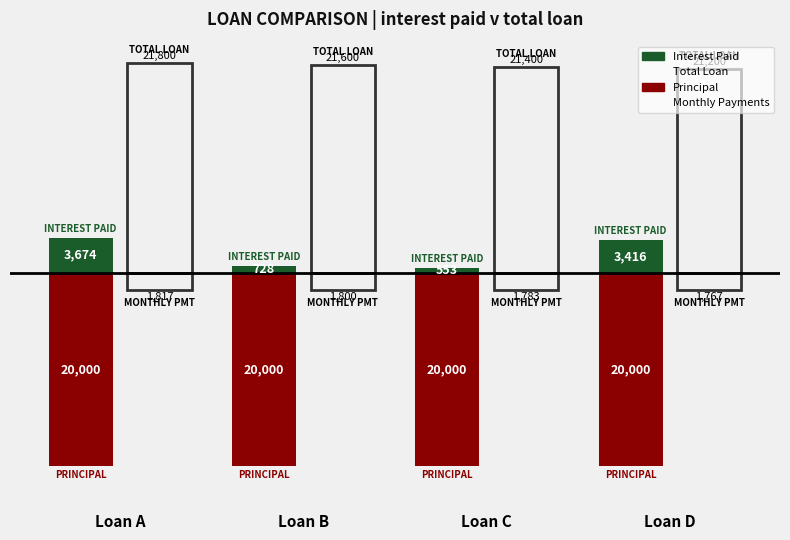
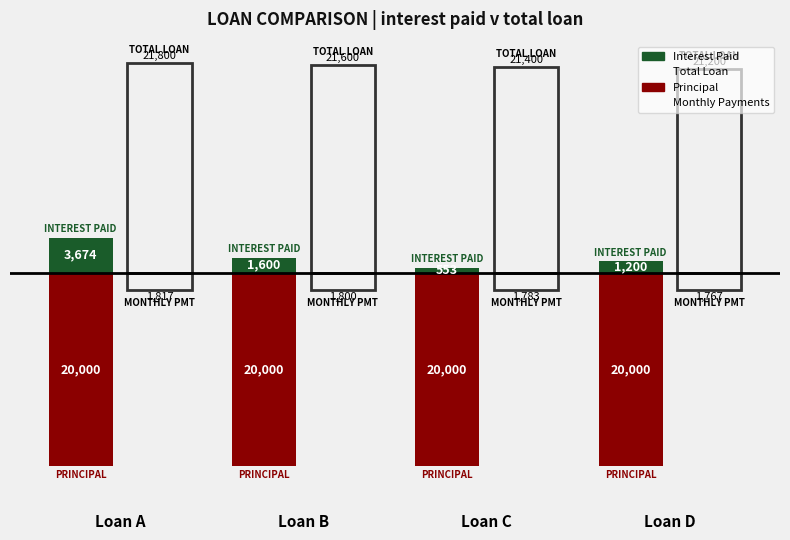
  {
    "Interest Paid": {
      "Loan A": "3,674",
-     "Loan B": "728",
+     "Loan B": "1,600",
      "Loan C": "553",
-     "Loan D": "3,416"
+     "Loan D": "1,200"
    }
  }
